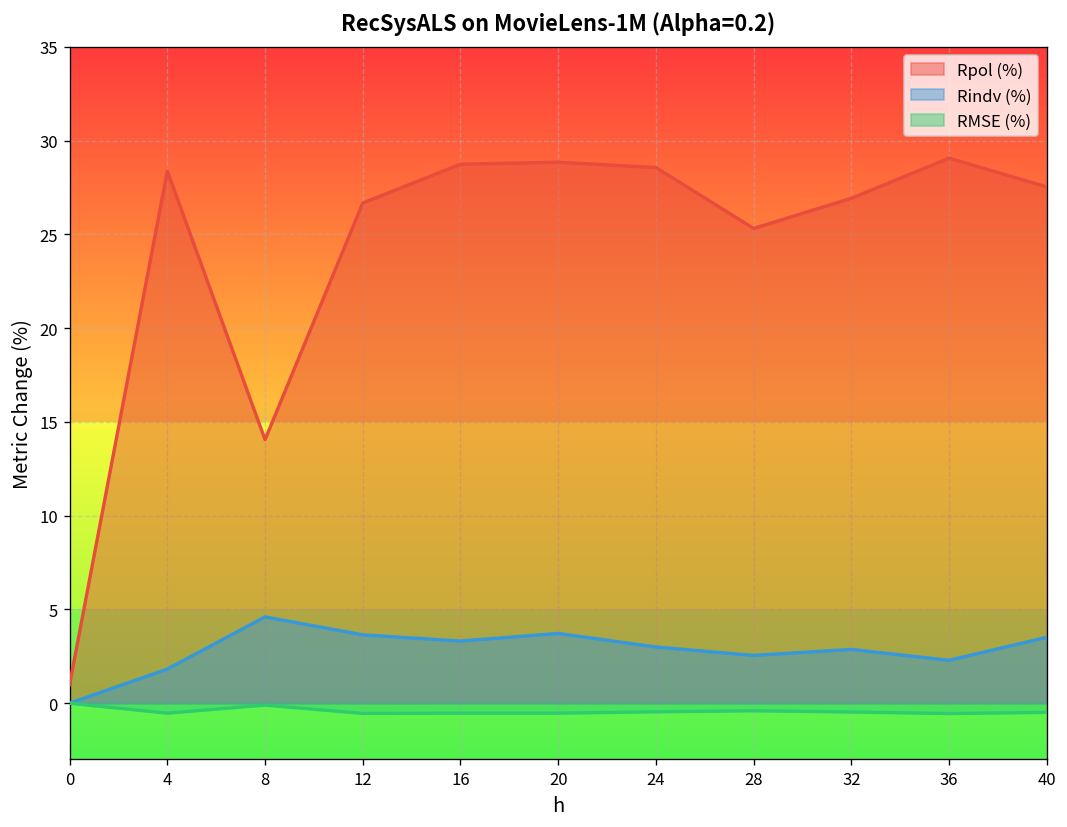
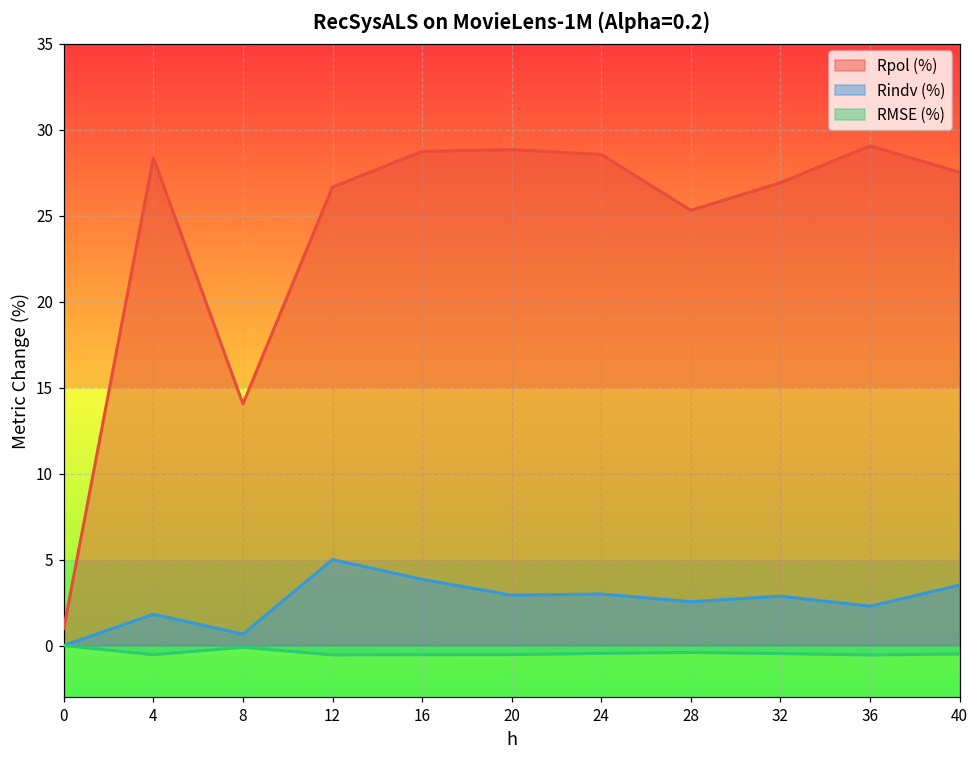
  {
    "Rpol (%)": {
      "0": 1.0,
      "4": 28.4,
      "8": 14.1,
      "12": 26.7,
      "16": 28.7,
      "20": 28.8,
      "24": 28.6,
      "28": 25.3,
      "32": 26.9,
      "36": 29.1,
      "40": 27.5
    },
    "Rindv (%)": {
      "4": 1.8,
-     "8": 4.6,
-     "12": 3.6,
-     "16": 3.3,
-     "20": 3.7,
+     "8": 0.7,
+     "12": 5.0,
+     "16": 3.9,
+     "20": 2.9,
      "24": 3.0,
      "28": 2.5,
      "32": 2.9,
      "36": 2.3,
      "40": 3.5
    }
  }
